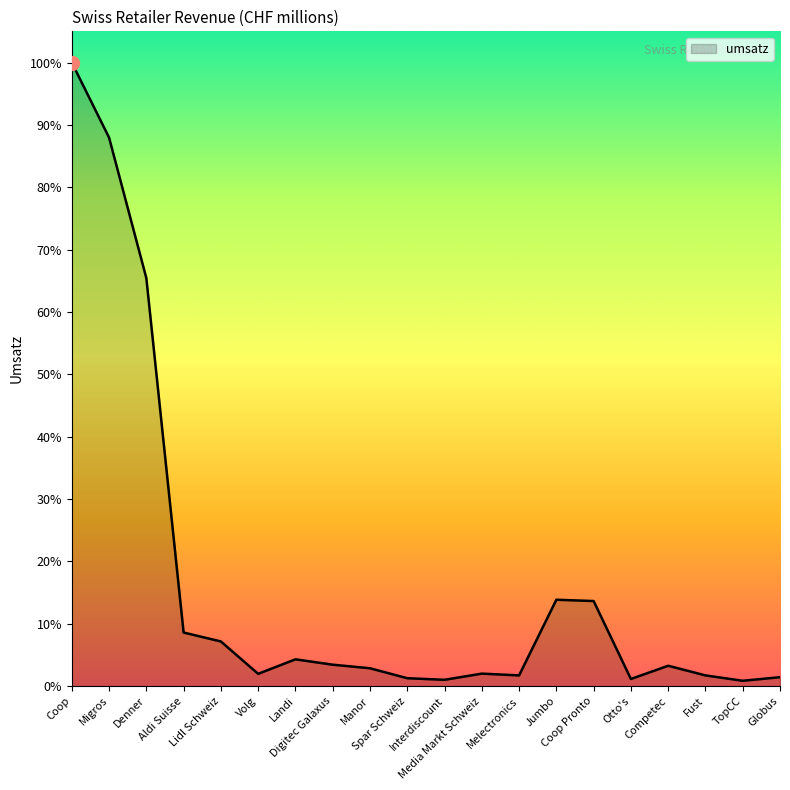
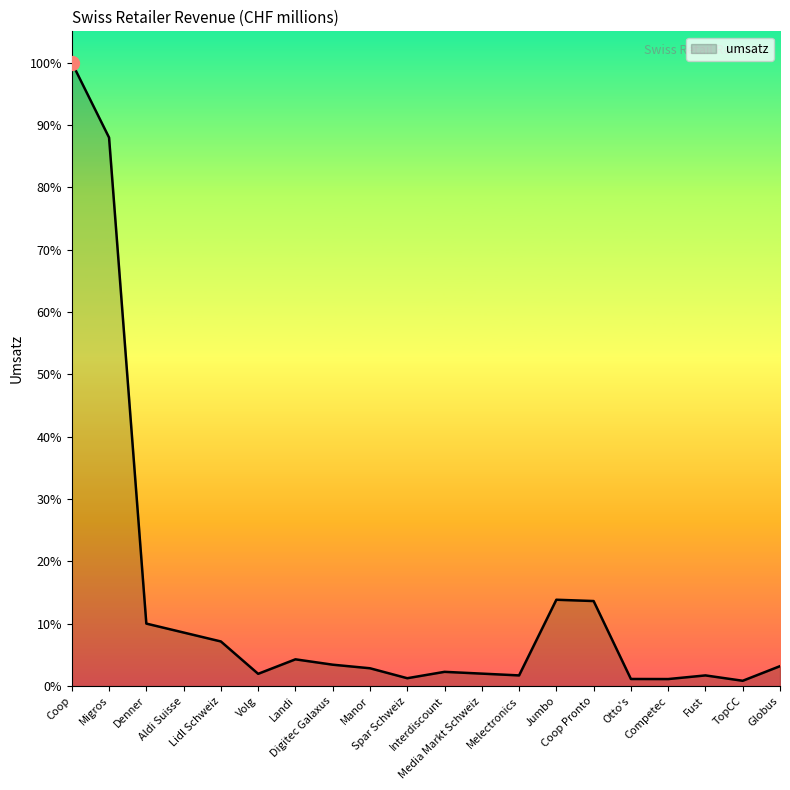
  {
    "umsatz": {
      "Migros": "88%",
-     "Denner": "65%",
+     "Denner": "10%",
      "Aldi Suisse": "9%",
      "Lidl Schweiz": "7%",
      "Volg": "2%",
      "Landi": "4%",
      "Digitec Galaxus": "3%",
      "Manor": "3%",
      "Spar Schweiz": "1%",
-     "Interdiscount": "1%",
+     "Interdiscount": "2%",
      "Media Markt Schweiz": "2%",
      "Melectronics": "2%",
      "Jumbo": "14%",
      "Coop Pronto": "14%",
      "Otto's": "1%",
-     "Competec": "3%",
+     "Competec": "1%",
      "Fust": "2%",
      "TopCC": "1%",
-     "Globus": "1%"
+     "Globus": "3%"
    }
  }
